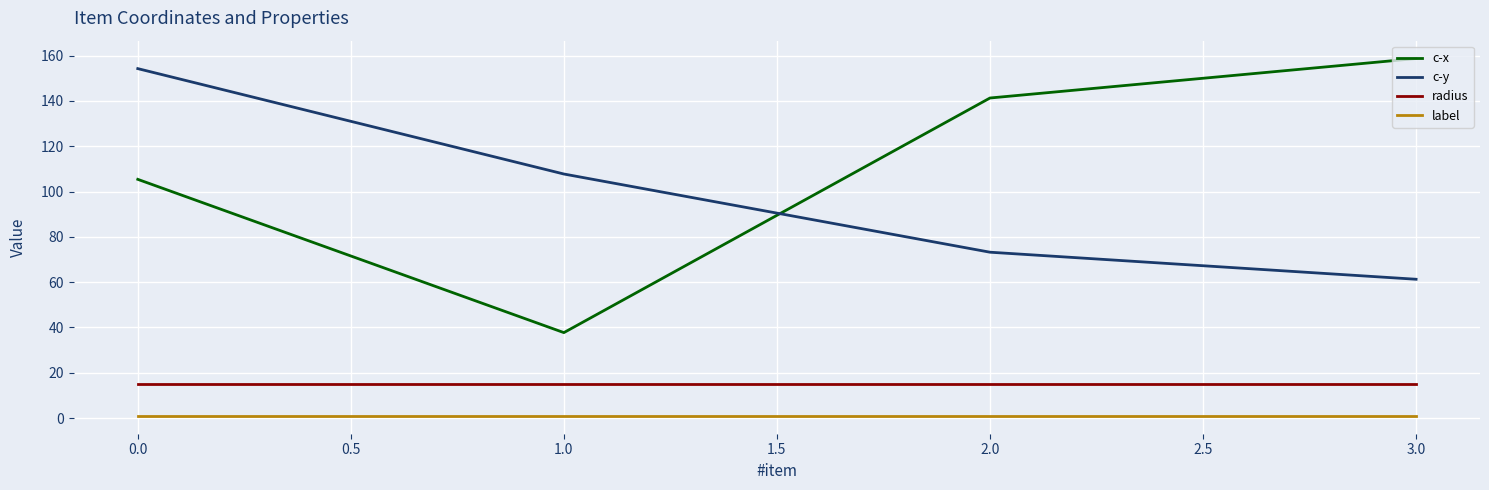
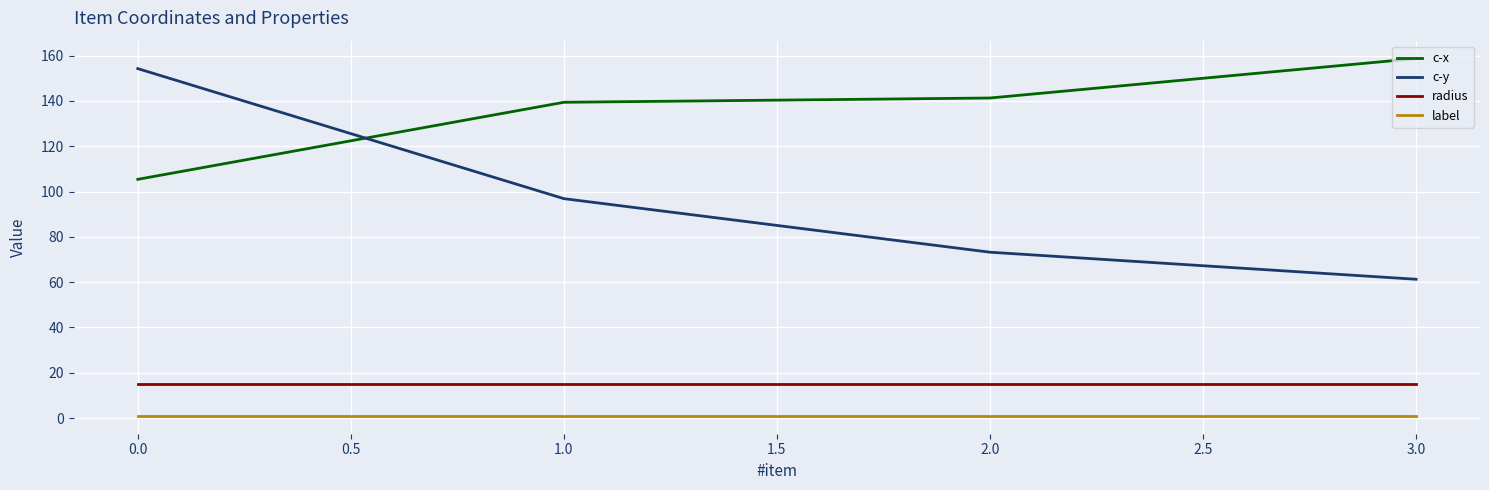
  {
    "c-x": {
      "0.0": 105,
-     "1.0": 38,
+     "1.0": 139,
      "2.0": 141
    },
    "c-y": {
      "0.0": 154,
-     "1.0": 108,
+     "1.0": 97,
      "2.0": 73,
      "3.0": 61
    },
    "radius": {
      "0.0": 15,
      "1.0": 15,
      "2.0": 15,
      "3.0": 15
    },
    "label": {
      "0.0": 1,
      "1.0": 1,
      "2.0": 1,
      "3.0": 1
    }
  }
